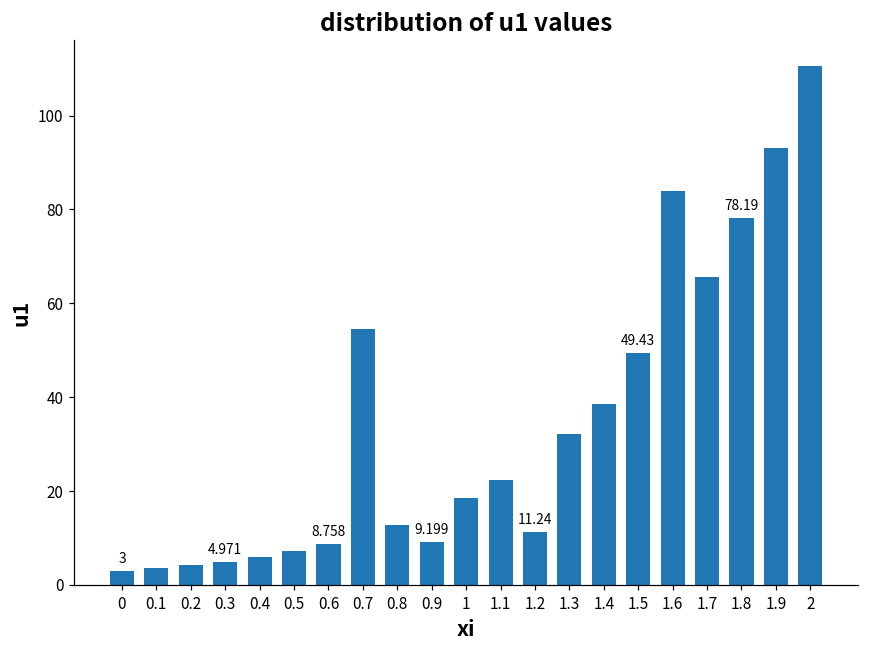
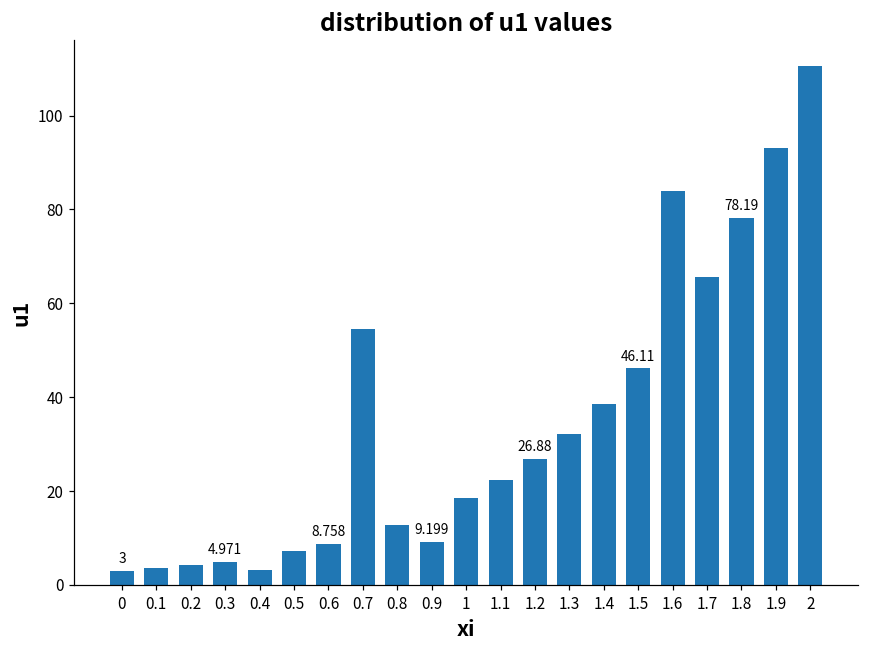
  {
    "0": 3,
    "0.3": 4.971,
-   "0.4": 6,
+   "0.4": 3,
    "0.6": 8.758,
    "0.9": 9.199,
-   "1.2": 11.24,
-   "1.5": 49.43,
+   "1.2": 26.88,
+   "1.5": 46.11,
    "1.8": 78.19
  }
